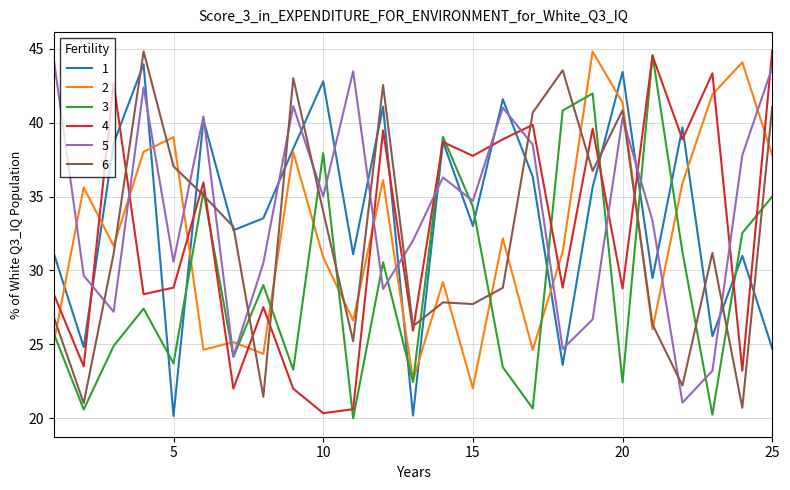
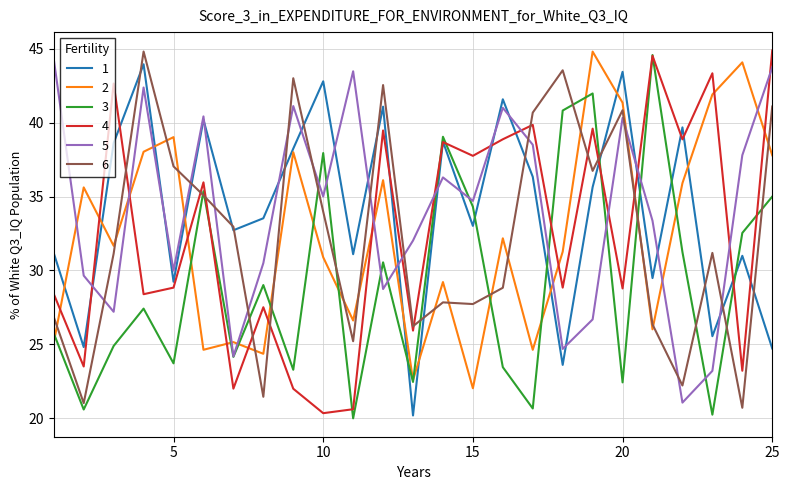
  {
    "1": {
-     "5": 20.2,
+     "5": 29.2,
      "10": 42.8,
      "15": 33.0,
      "20": 43.4,
      "25": 24.7
    },
    "2": {
      "5": 39.0,
      "10": 30.9,
      "15": 22.0,
      "20": 41.3,
      "25": 37.8
    },
    "3": {
      "5": 23.7,
      "10": 37.9,
      "15": 34.3,
      "20": 22.4,
      "25": 35.0
    },
    "4": {
      "5": 28.8,
      "10": 20.4,
      "15": 37.7,
      "20": 28.8,
      "25": 44.9
    },
    "5": {
-     "5": 30.6,
+     "5": 30.0,
      "10": 35.0,
      "15": 34.7,
      "20": 40.3,
      "25": 43.7
    },
    "6": {
      "5": 37.0,
      "10": 34.0,
      "15": 27.7,
      "20": 40.8,
      "25": 41.1
    }
  }
